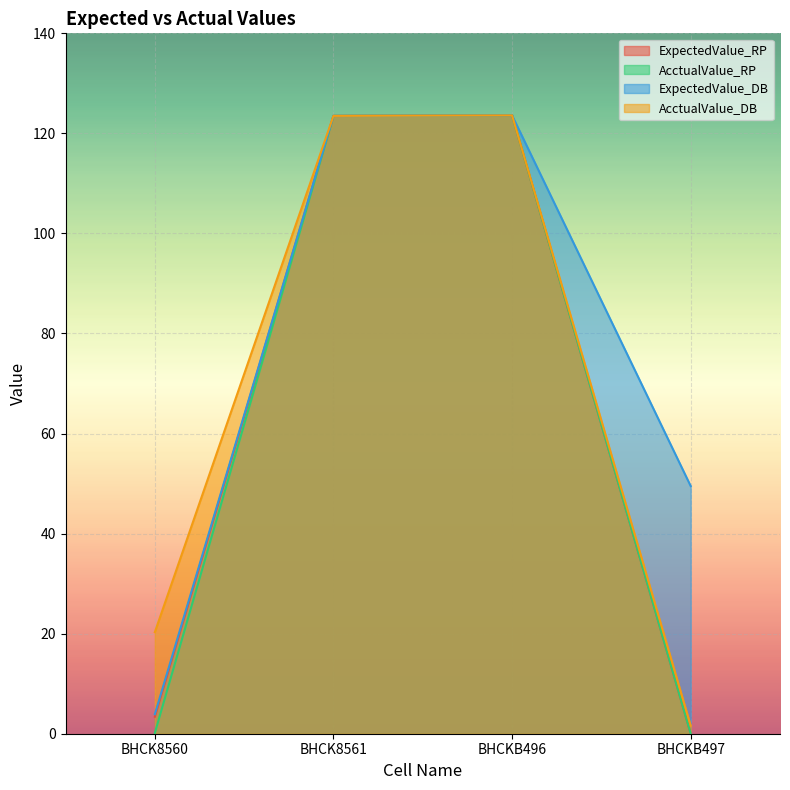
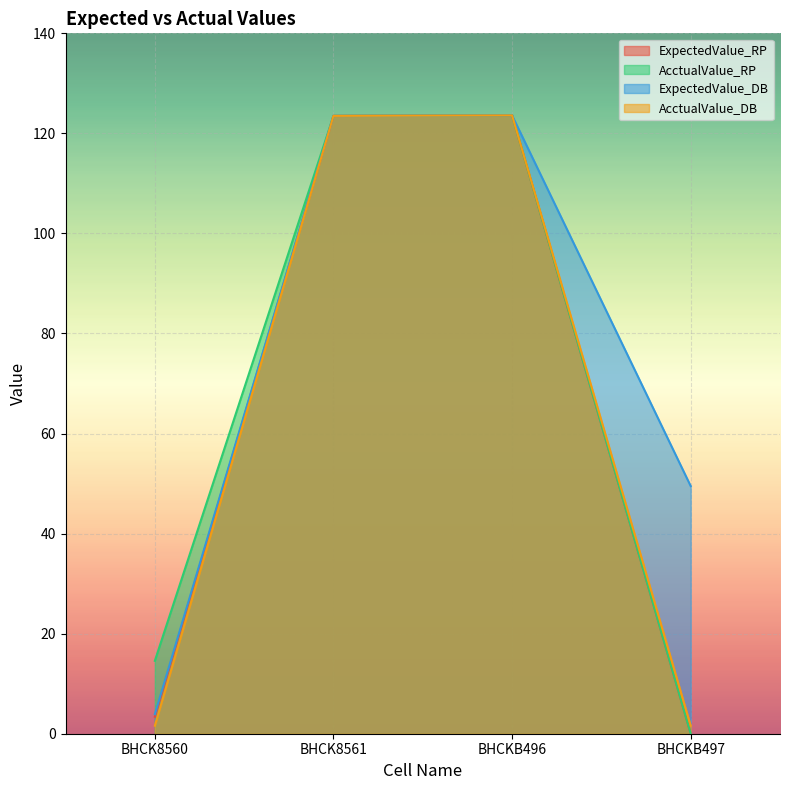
  {
    "ExpectedValue_RP": {
      "BHCK8560": 3
    },
    "AcctualValue_RP": {
-     "BHCK8560": 0
+     "BHCK8560": 15
    },
    "ExpectedValue_DB": {
      "BHCK8560": 4,
      "BHCKB497": 50
    },
    "AcctualValue_DB": {
-     "BHCK8560": 20,
+     "BHCK8560": 2,
      "BHCKB497": 2
    }
  }
